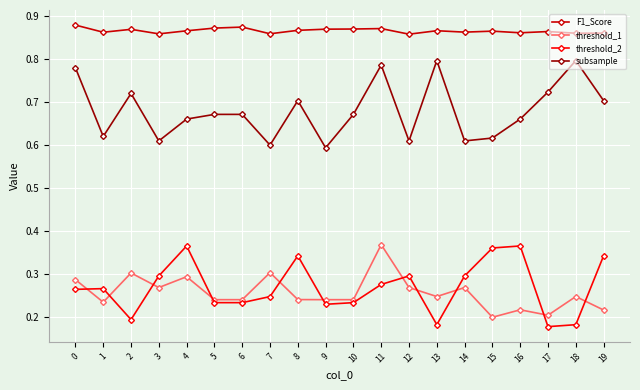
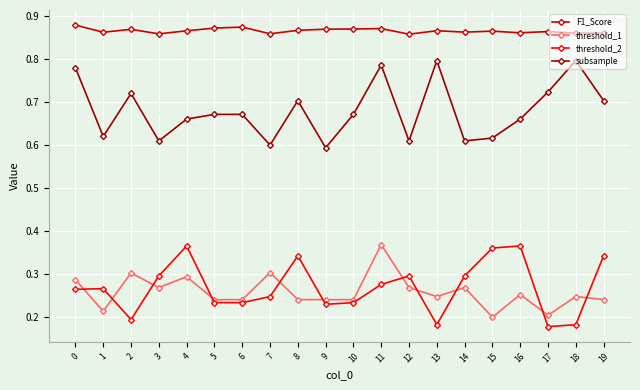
  {
    "threshold_1": {
      "0": 0.29,
-     "1": 0.24,
+     "1": 0.21,
      "2": 0.30,
      "3": 0.27,
      "4": 0.29,
      "5": 0.24,
      "6": 0.24,
      "7": 0.30,
      "8": 0.24,
      "9": 0.24,
      "10": 0.24,
      "11": 0.37,
      "12": 0.27,
      "13": 0.25,
      "14": 0.27,
      "15": 0.20,
-     "16": 0.22,
+     "16": 0.25,
      "17": 0.21,
      "18": 0.25,
-     "19": 0.22
+     "19": 0.24
    }
  }
